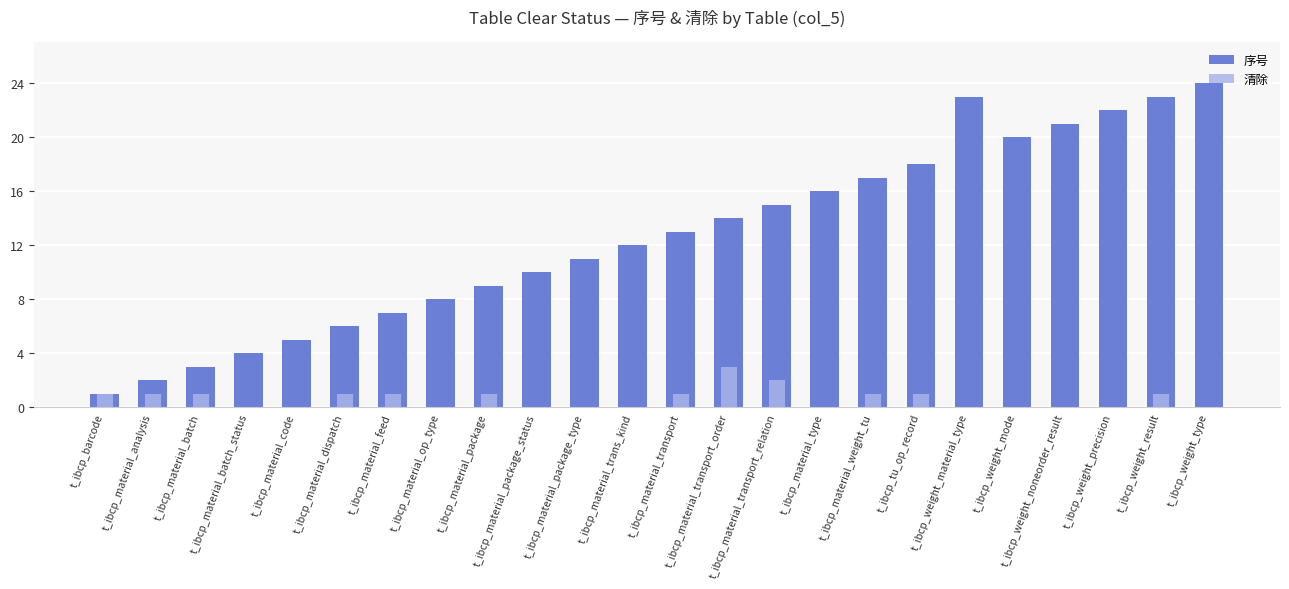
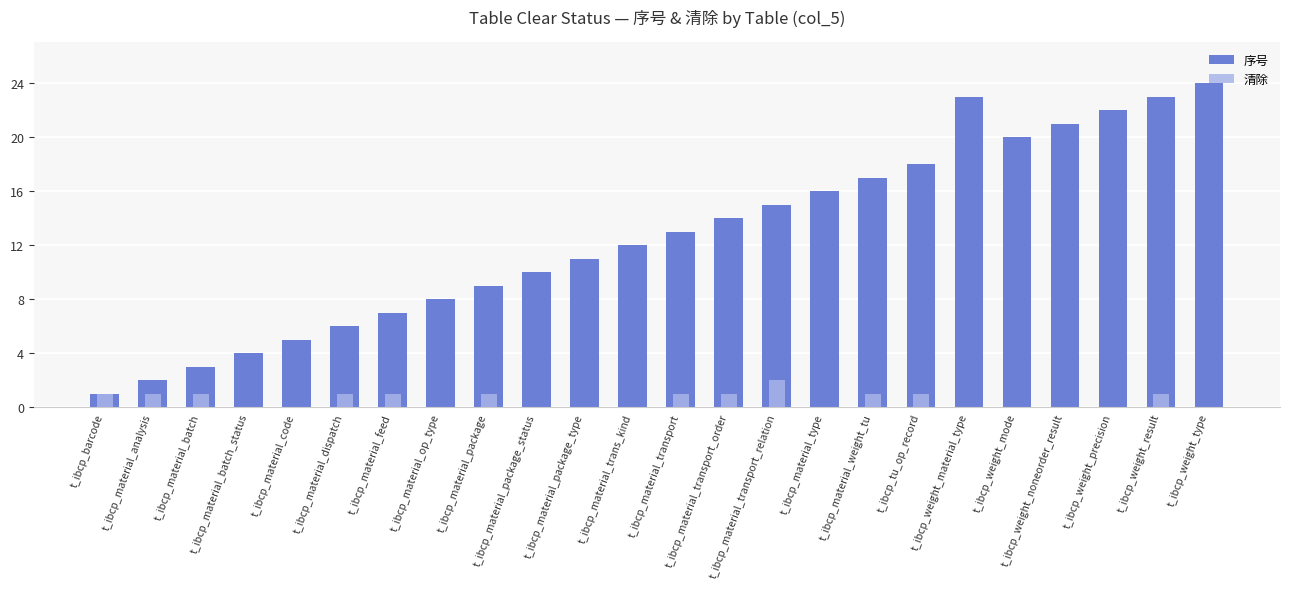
  {
    "序号": {
      "t_ibcp_barcode": 1,
      "t_ibcp_material_analysis": 2,
      "t_ibcp_material_batch": 3,
      "t_ibcp_material_batch_status": 4,
      "t_ibcp_material_code": 5,
      "t_ibcp_material_dispatch": 6,
      "t_ibcp_material_feed": 7,
      "t_ibcp_material_op_type": 8,
      "t_ibcp_material_package": 9,
      "t_ibcp_material_package_status": 10,
      "t_ibcp_material_package_type": 11,
      "t_ibcp_material_trans_kind": 12,
      "t_ibcp_material_transport": 13,
      "t_ibcp_material_transport_order": 14,
      "t_ibcp_material_transport_relation": 15,
      "t_ibcp_material_type": 16,
      "t_ibcp_material_weight_tu": 17,
      "t_ibcp_tu_op_record": 18,
      "t_ibcp_weight_material_type": 23,
      "t_ibcp_weight_mode": 20,
      "t_ibcp_weight_noneorder_result": 21,
      "t_ibcp_weight_precision": 22,
      "t_ibcp_weight_result": 23,
      "t_ibcp_weight_type": 24
    },
    "清除": {
      "t_ibcp_barcode": 1,
      "t_ibcp_material_batch_status": 0,
      "t_ibcp_material_code": 0,
      "t_ibcp_material_op_type": 0,
      "t_ibcp_material_package_status": 0,
      "t_ibcp_material_package_type": 0,
      "t_ibcp_material_trans_kind": 0,
-     "t_ibcp_material_transport_order": 3,
+     "t_ibcp_material_transport_order": 1,
      "t_ibcp_material_type": 0,
      "t_ibcp_weight_material_type": 0,
      "t_ibcp_weight_mode": 0,
      "t_ibcp_weight_noneorder_result": 0,
      "t_ibcp_weight_precision": 0,
      "t_ibcp_weight_type": 0
    }
  }
